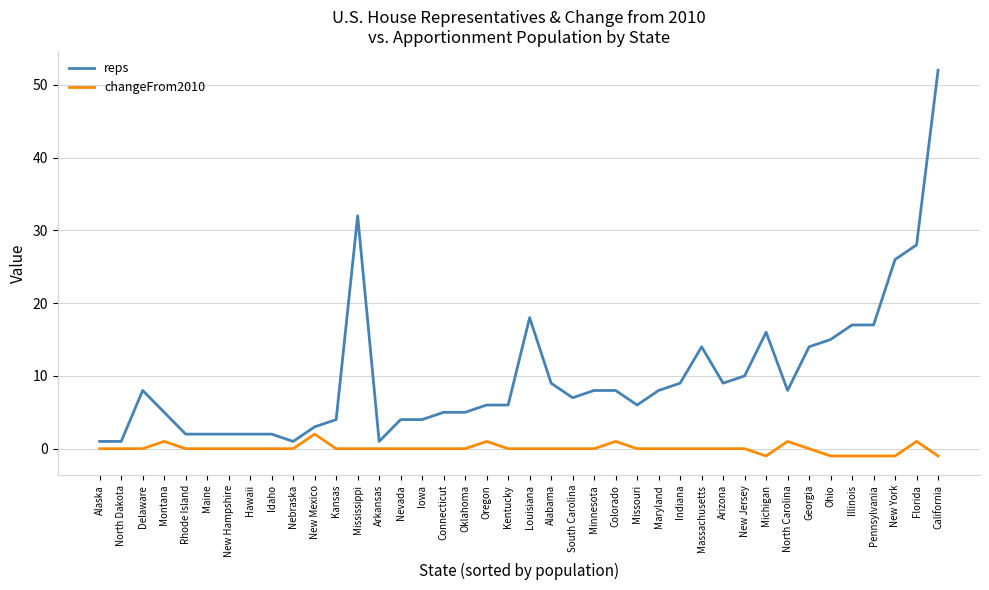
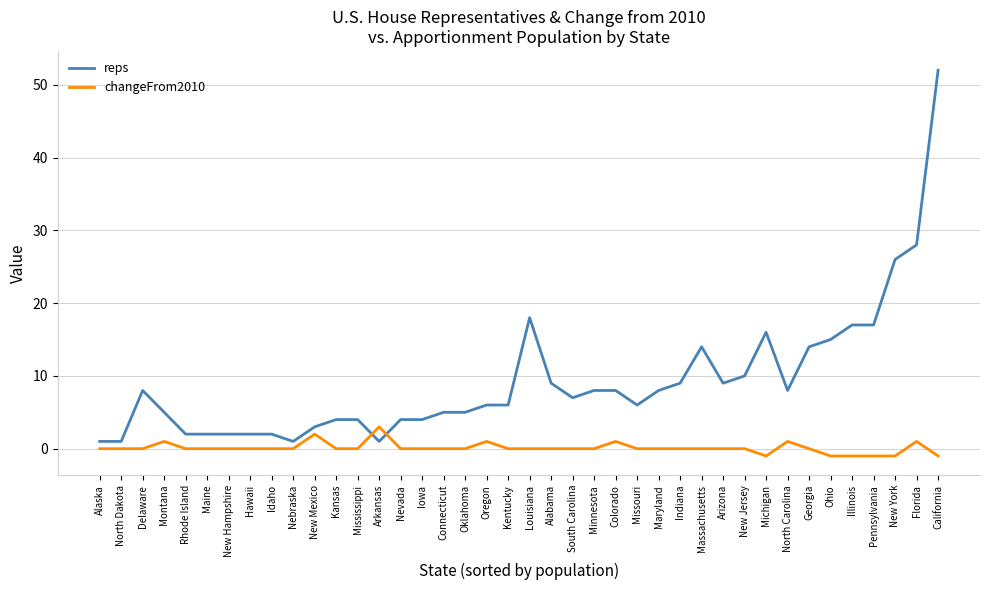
  {
    "reps": {
      "Alaska": 1,
      "North Dakota": 1,
      "Delaware": 8,
      "Montana": 5,
      "Rhode Island": 2,
      "Maine": 2,
      "New Hampshire": 2,
      "Hawaii": 2,
      "Idaho": 2,
      "Nebraska": 1,
      "New Mexico": 3,
      "Kansas": 4,
-     "Mississippi": 32,
+     "Mississippi": 4,
      "Arkansas": 1,
      "Nevada": 4,
      "Iowa": 4,
      "Connecticut": 5,
      "Oklahoma": 5,
      "Oregon": 6,
      "Kentucky": 6,
      "Louisiana": 18,
      "Alabama": 9,
      "South Carolina": 7,
      "Minnesota": 8,
      "Colorado": 8,
      "Missouri": 6,
      "Maryland": 8,
      "Indiana": 9,
      "Massachusetts": 14,
      "Arizona": 9,
      "New Jersey": 10,
      "Michigan": 16,
      "North Carolina": 8,
      "Georgia": 14,
      "Ohio": 15,
      "Illinois": 17,
      "Pennsylvania": 17,
      "New York": 26,
      "Florida": 28,
      "California": 52
    },
    "changeFrom2010": {
      "Alaska": 0,
      "North Dakota": 0,
      "Delaware": 0,
      "Montana": 1,
      "Rhode Island": 0,
      "Maine": 0,
      "New Hampshire": 0,
      "Hawaii": 0,
      "Idaho": 0,
      "Nebraska": 0,
      "New Mexico": 2,
      "Kansas": 0,
      "Mississippi": 0,
-     "Arkansas": 0,
+     "Arkansas": 3,
      "Nevada": 0,
      "Iowa": 0,
      "Connecticut": 0,
      "Oklahoma": 0,
      "Oregon": 1,
      "Kentucky": 0,
      "Louisiana": 0,
      "Alabama": 0,
      "South Carolina": 0,
      "Minnesota": 0,
      "Colorado": 1,
      "Missouri": 0,
      "Maryland": 0,
      "Indiana": 0,
      "Massachusetts": 0,
      "Arizona": 0,
      "New Jersey": 0,
      "Michigan": -1,
      "North Carolina": 1,
      "Georgia": 0,
      "Ohio": -1,
      "Illinois": -1,
      "Pennsylvania": -1,
      "New York": -1,
      "Florida": 1,
      "California": -1
    }
  }
